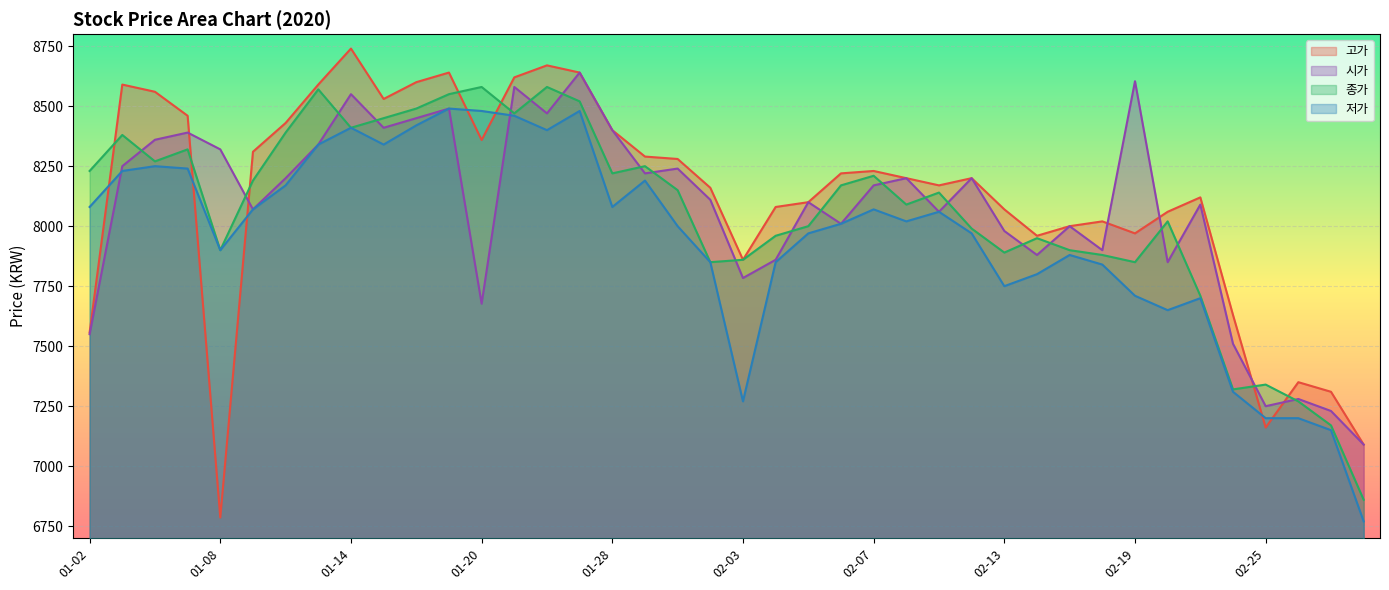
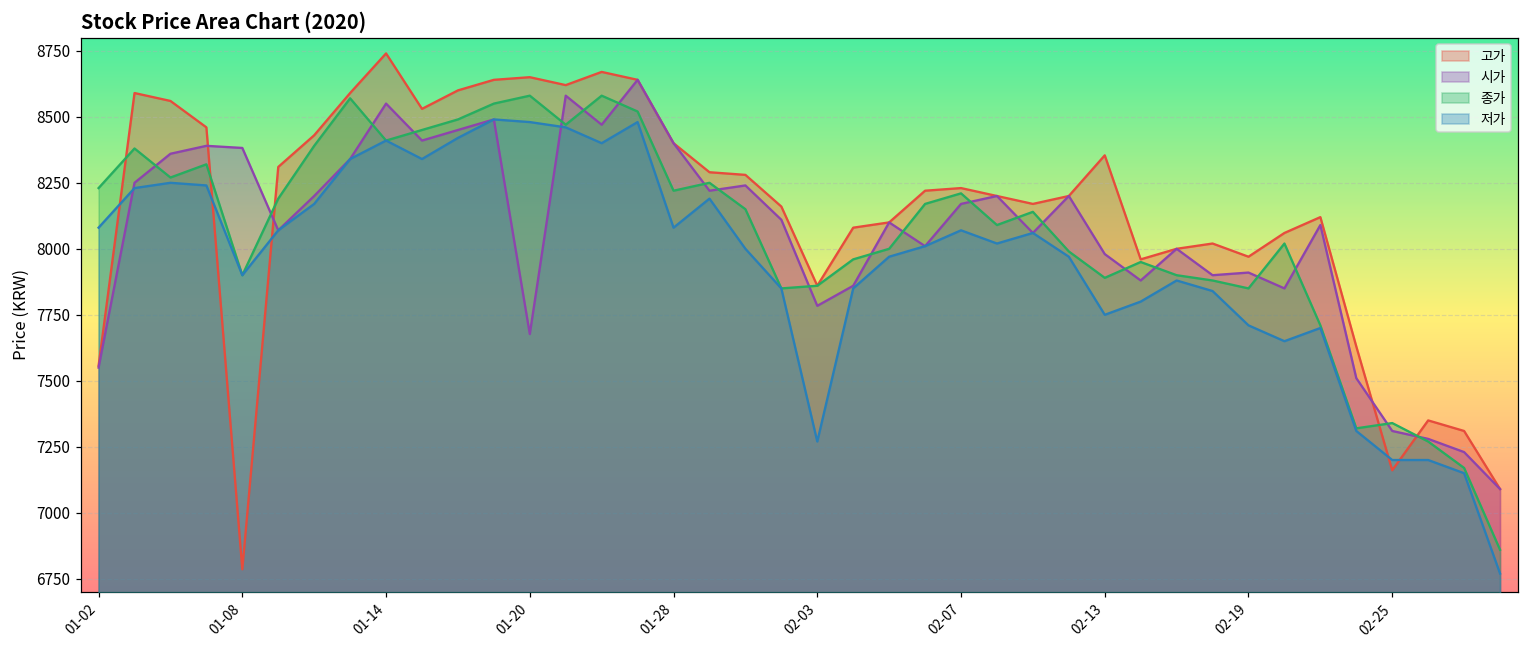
  {
    "고가": {
      "01-08": 6790,
      "01-14": 8740,
-     "01-20": 8360,
+     "01-20": 8650,
      "02-07": 8230,
-     "02-13": 8070,
+     "02-13": 8350,
      "02-19": 7970,
      "02-25": 7160
    },
    "시가": {
-     "01-08": 8320,
+     "01-08": 8380,
      "01-14": 8550,
      "01-20": 7680,
      "02-03": 7780,
      "02-07": 8170,
      "02-13": 7980,
-     "02-19": 8600,
-     "02-25": 7250
+     "02-19": 7910,
+     "02-25": 7310
    }
  }
